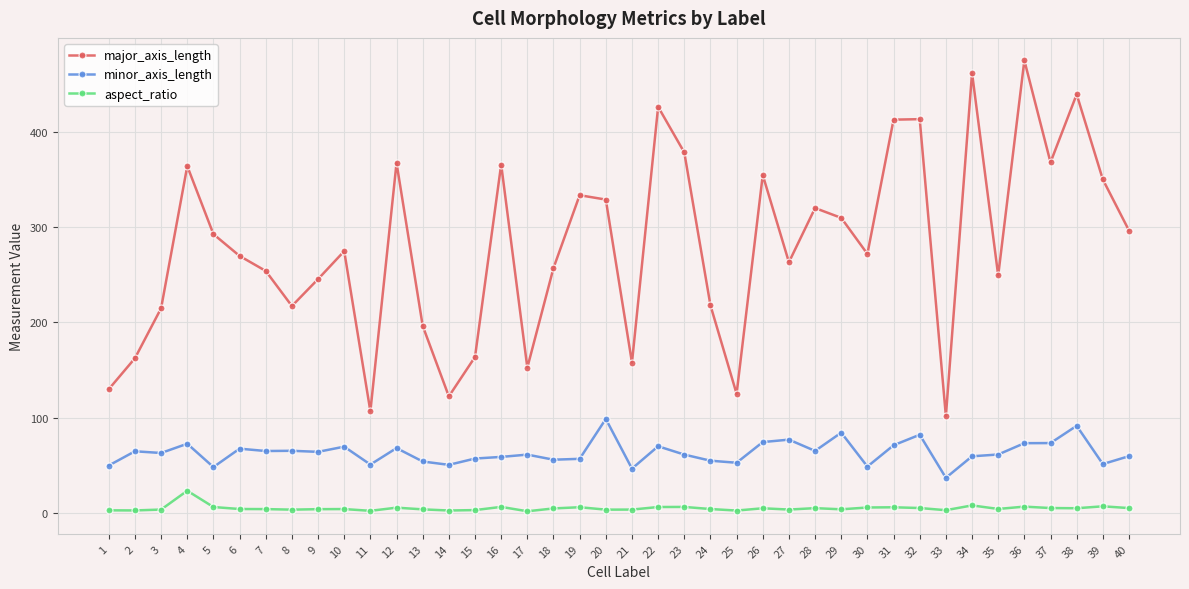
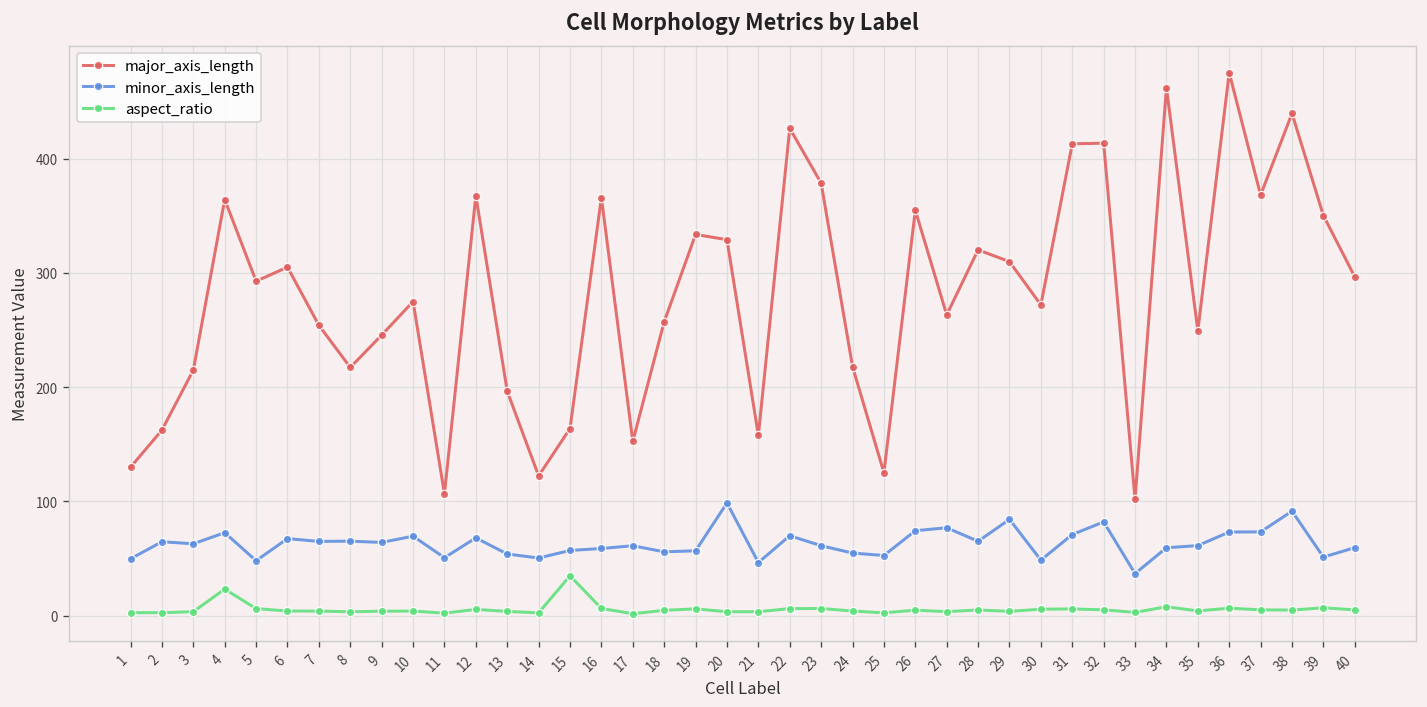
  {
    "major_axis_length": {
      "1": 130,
      "2": 160,
      "3": 210,
      "4": 360,
      "5": 290,
-     "6": 270,
+     "6": 300,
      "7": 250,
      "8": 220,
      "9": 250,
      "10": 270,
      "11": 110,
      "12": 370,
      "13": 200,
      "14": 120,
      "15": 160,
      "16": 370,
      "17": 150,
      "18": 260,
      "19": 330,
      "20": 330,
      "21": 160,
      "22": 430,
      "23": 380,
      "24": 220,
      "25": 130,
      "26": 350,
      "27": 260,
      "28": 320,
      "29": 310,
      "30": 270,
      "31": 410,
      "32": 410,
      "33": 100,
      "34": 460,
      "35": 250,
      "36": 480,
      "37": 370,
      "38": 440,
      "39": 350,
      "40": 300
    },
    "minor_axis_length": {
      "1": 50,
      "2": 60,
      "3": 60,
      "4": 70,
      "5": 50,
      "6": 70,
      "7": 60,
      "8": 70,
      "9": 60,
      "10": 70,
      "11": 50,
      "12": 70,
      "13": 50,
      "14": 50,
      "15": 60,
      "16": 60,
      "17": 60,
      "18": 60,
      "19": 60,
      "20": 100,
      "21": 50,
      "22": 70,
      "23": 60,
      "24": 50,
      "25": 50,
      "26": 70,
      "27": 80,
      "28": 70,
      "29": 80,
      "30": 50,
      "31": 70,
      "32": 80,
      "33": 40,
      "34": 60,
      "35": 60,
      "36": 70,
      "37": 70,
      "38": 90,
      "39": 50,
      "40": 60
    },
    "aspect_ratio": {
      "1": 0,
      "2": 0,
      "3": 0,
      "4": 20,
      "5": 10,
      "6": 0,
      "7": 0,
      "8": 0,
      "9": 0,
      "10": 0,
      "11": 0,
      "12": 10,
      "13": 0,
      "14": 0,
-     "15": 0,
+     "15": 30,
      "16": 10,
      "17": 0,
      "18": 0,
      "19": 10,
      "20": 0,
      "21": 0,
      "22": 10,
      "23": 10,
      "24": 0,
      "25": 0,
      "26": 0,
      "27": 0,
      "28": 0,
      "29": 0,
      "30": 10,
      "31": 10,
      "32": 10,
      "33": 0,
      "34": 10,
      "35": 0,
      "36": 10,
      "37": 10,
      "38": 0,
      "39": 10,
      "40": 0
    }
  }
